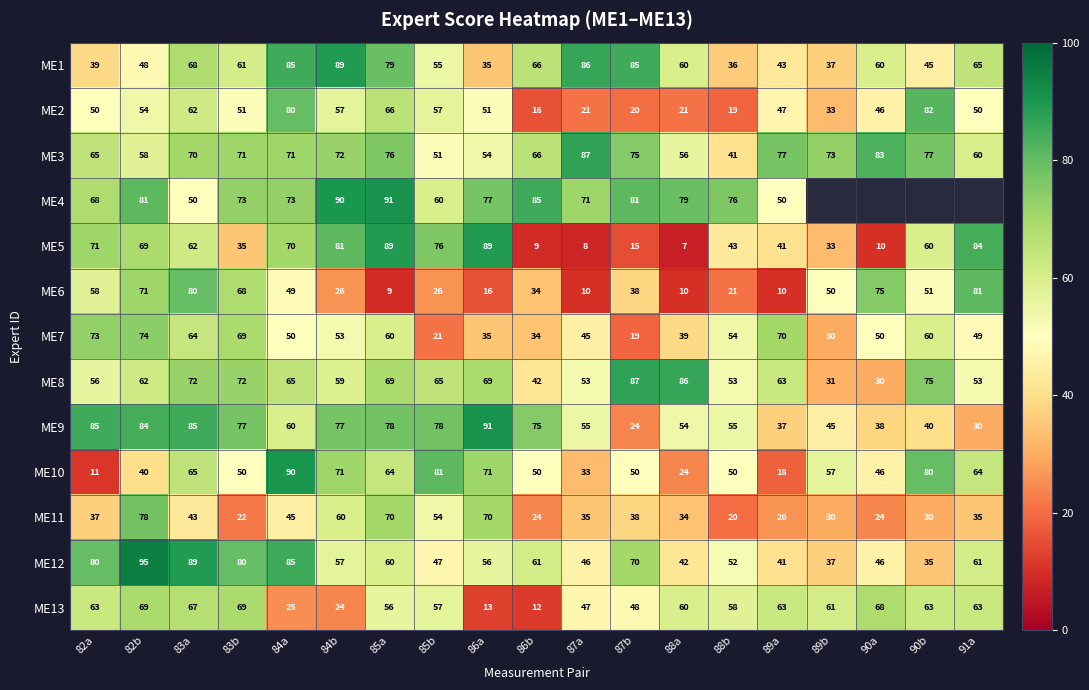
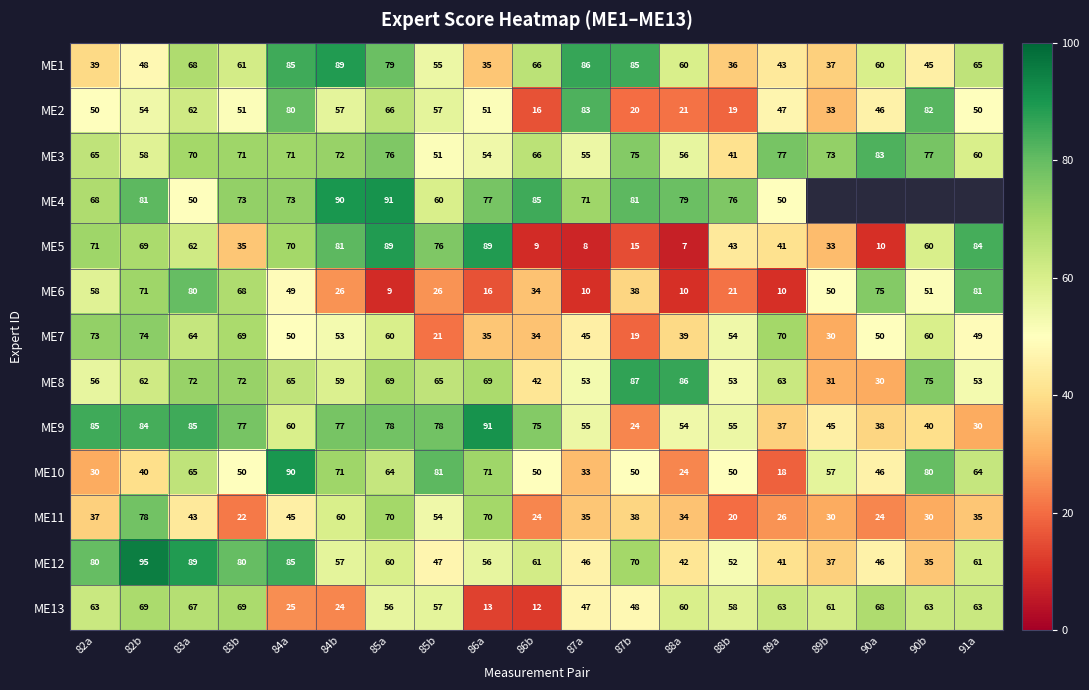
  {
    "ME2": {
      "82a": 50,
      "82b": 54,
      "83a": 62,
      "83b": 51,
      "84a": 80,
      "84b": 57,
      "85a": 66,
      "85b": 57,
      "86a": 51,
      "86b": 16,
-     "87a": 21,
+     "87a": 83,
      "87b": 20,
      "88a": 21,
      "88b": 19,
      "89a": 47,
      "89b": 33,
      "90a": 46,
      "90b": 82,
      "91a": 50
    },
    "ME3": {
      "82a": 65,
      "82b": 58,
      "83a": 70,
      "83b": 71,
      "84a": 71,
      "84b": 72,
      "85a": 76,
      "85b": 51,
      "86a": 54,
      "86b": 66,
-     "87a": 87,
+     "87a": 55,
      "87b": 75,
      "88a": 56,
      "88b": 41,
      "89a": 77,
      "89b": 73,
      "90a": 83,
      "90b": 77,
      "91a": 60
    },
    "ME10": {
-     "82a": 11,
+     "82a": 30,
      "82b": 40,
      "83a": 65,
      "83b": 50,
      "84a": 90,
      "84b": 71,
      "85a": 64,
      "85b": 81,
      "86a": 71,
      "86b": 50,
      "87a": 33,
      "87b": 50,
      "88a": 24,
      "88b": 50,
      "89a": 18,
      "89b": 57,
      "90a": 46,
      "90b": 80,
      "91a": 64
    }
  }
